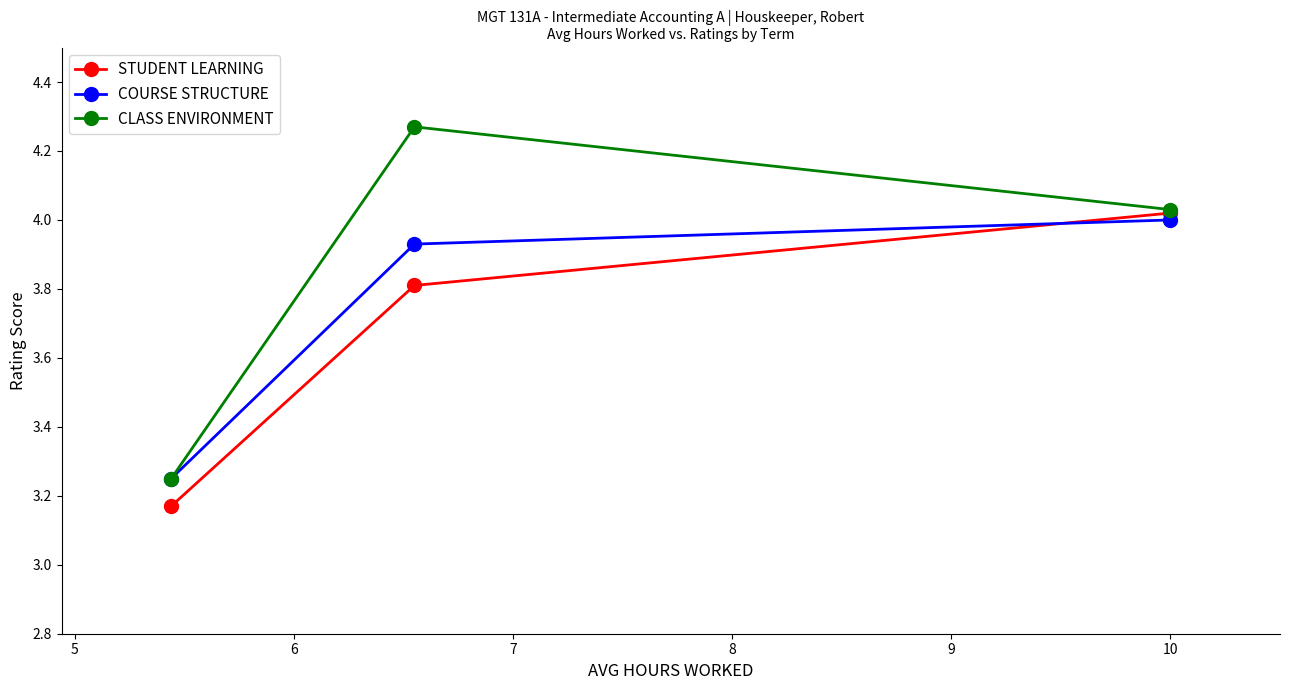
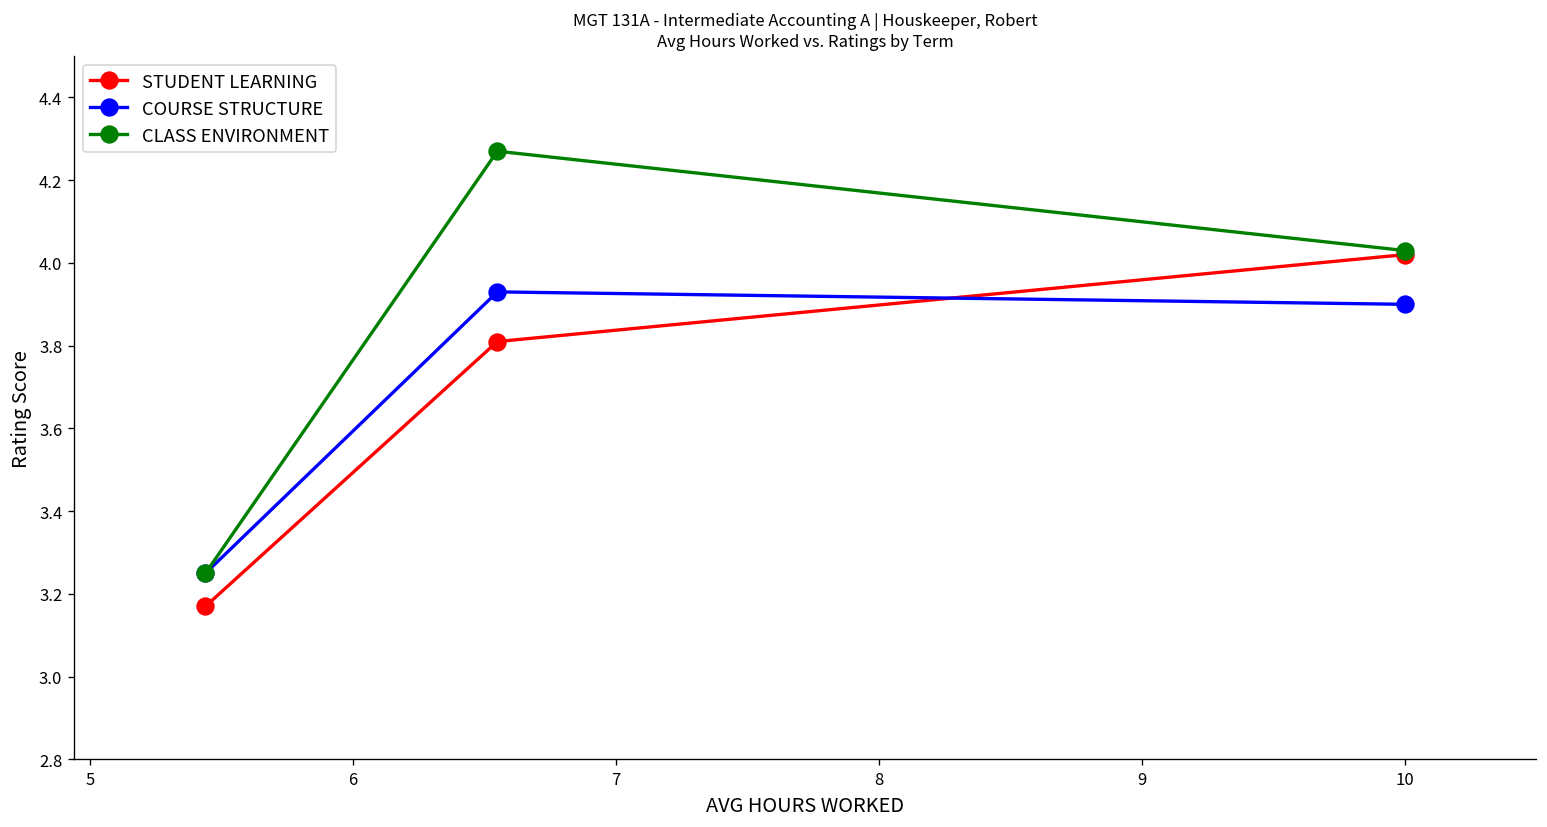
  {
    "STUDENT LEARNING": {
      "10": 4.02
    },
    "COURSE STRUCTURE": {
-     "10": 4.0
+     "10": 3.9
    },
    "CLASS ENVIRONMENT": {
      "10": 4.03
    }
  }
